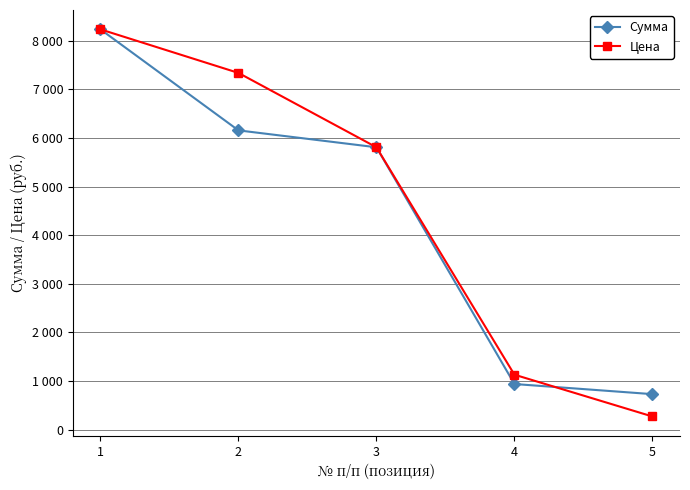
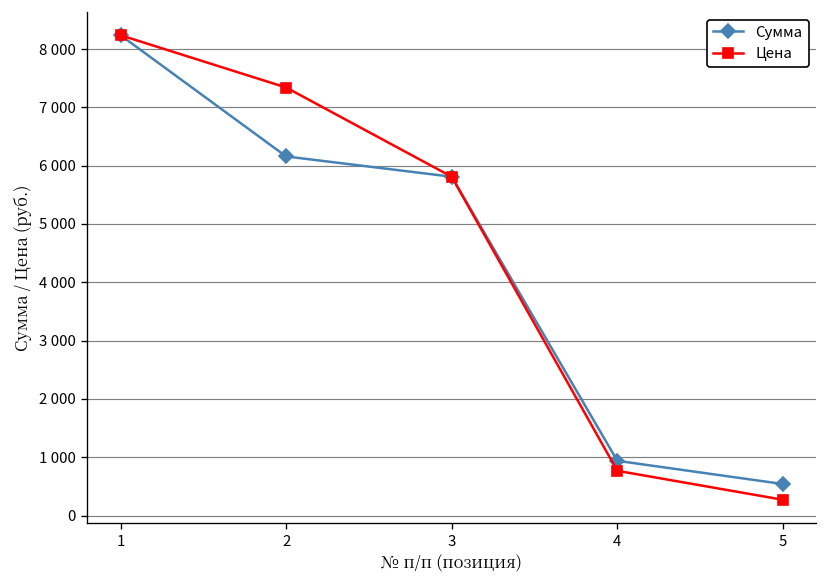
  {
    "Сумма": {
      "2": 6200,
      "4": 900,
-     "5": 700
+     "5": 500
    },
    "Цена": {
      "2": 7300,
-     "4": 1100,
+     "4": 800,
      "5": 300
    }
  }
